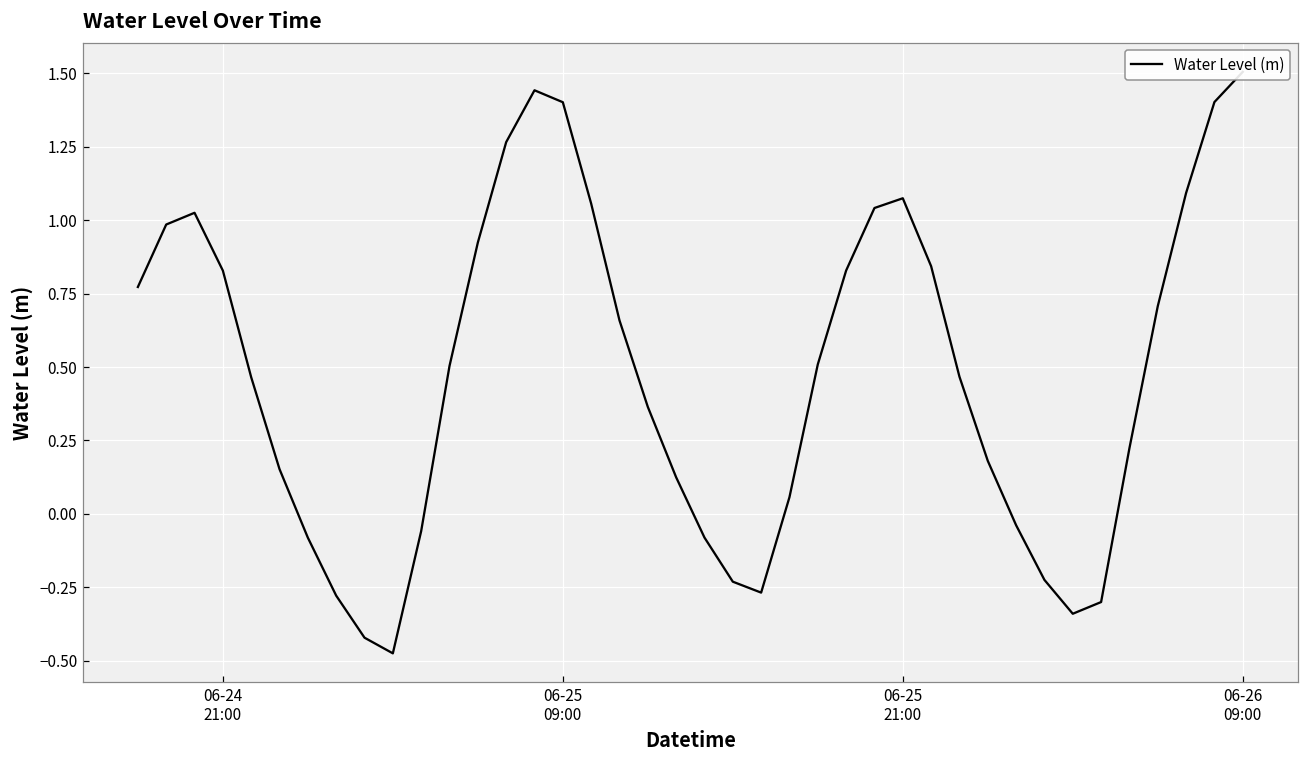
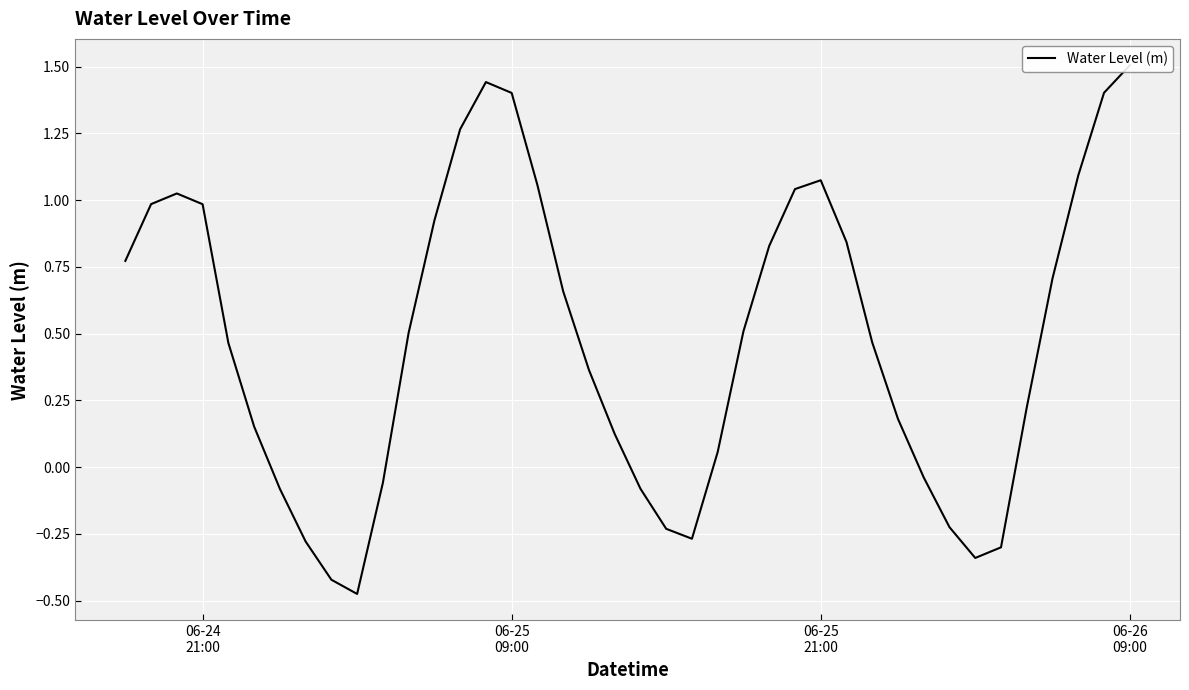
  {
-   "06-24 21:00": 0.83,
+   "06-24 21:00": 0.98,
    "06-25 09:00": 1.40,
    "06-25 21:00": 1.07
  }
